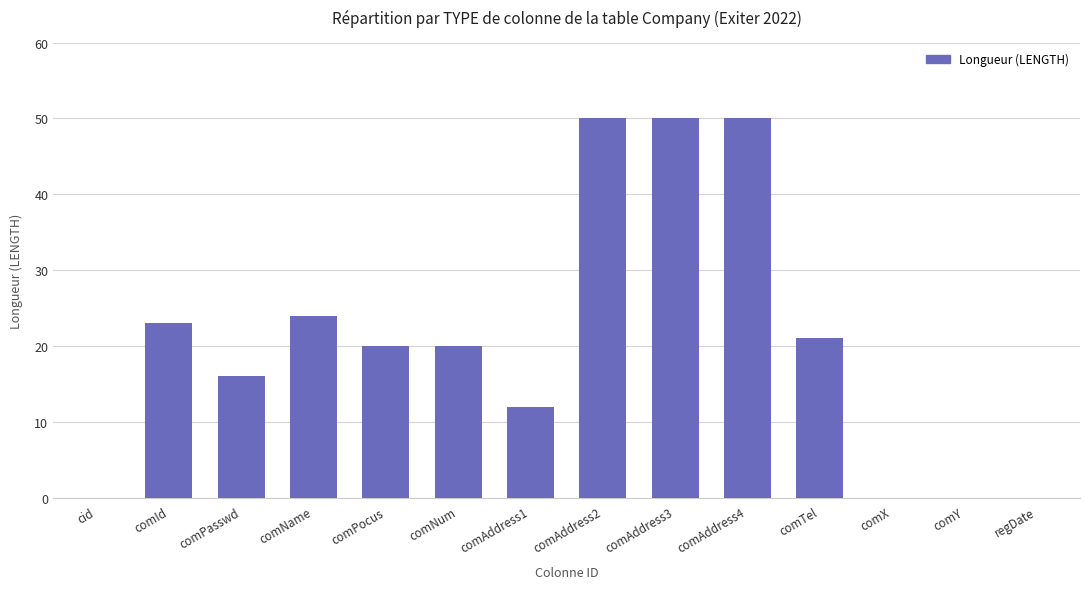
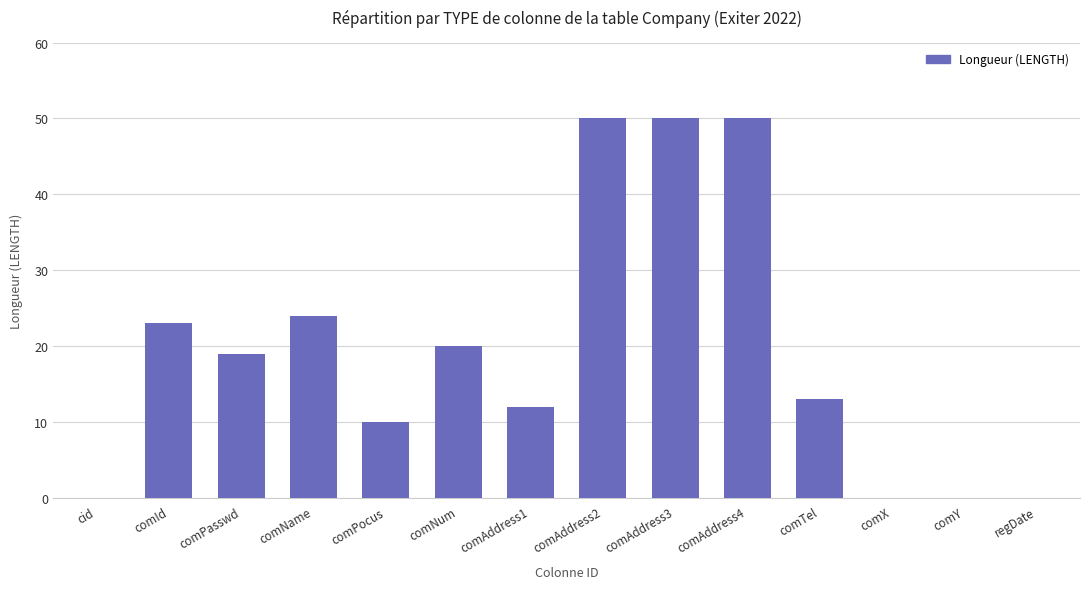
  {
    "cid": 0,
    "comId": 23,
-   "comPasswd": 16,
+   "comPasswd": 19,
    "comName": 24,
-   "comPocus": 20,
+   "comPocus": 10,
    "comNum": 20,
    "comAddress1": 12,
    "comAddress2": 50,
    "comAddress3": 50,
    "comAddress4": 50,
-   "comTel": 21,
+   "comTel": 13,
    "comX": 0,
    "comY": 0,
    "regDate": 0
  }
